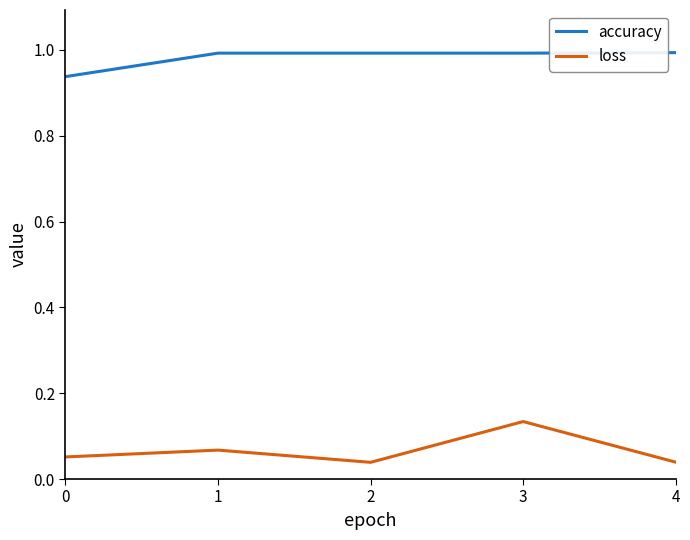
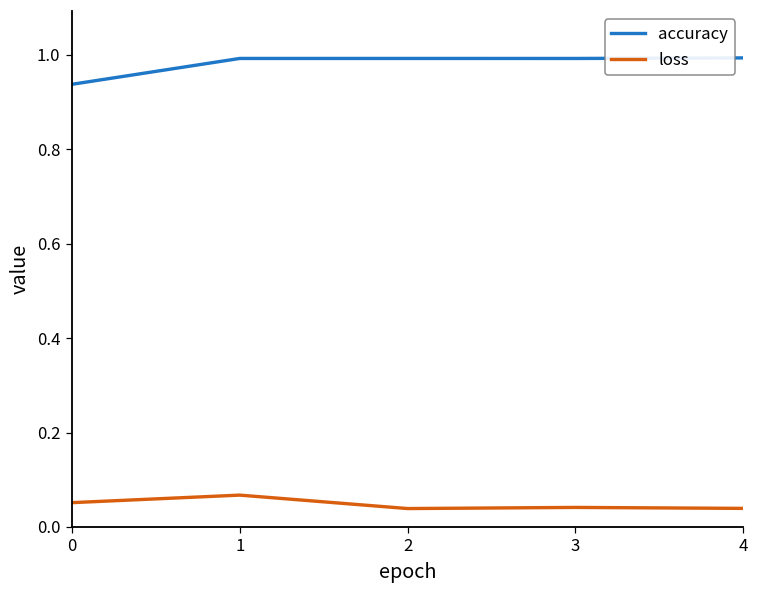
  {
    "accuracy": {
      "0": 0.94,
      "1": 0.99,
      "2": 0.99,
      "3": 0.99,
      "4": 0.99
    },
    "loss": {
      "0": 0.05,
      "1": 0.07,
      "2": 0.04,
-     "3": 0.13,
+     "3": 0.04,
      "4": 0.04
    }
  }
